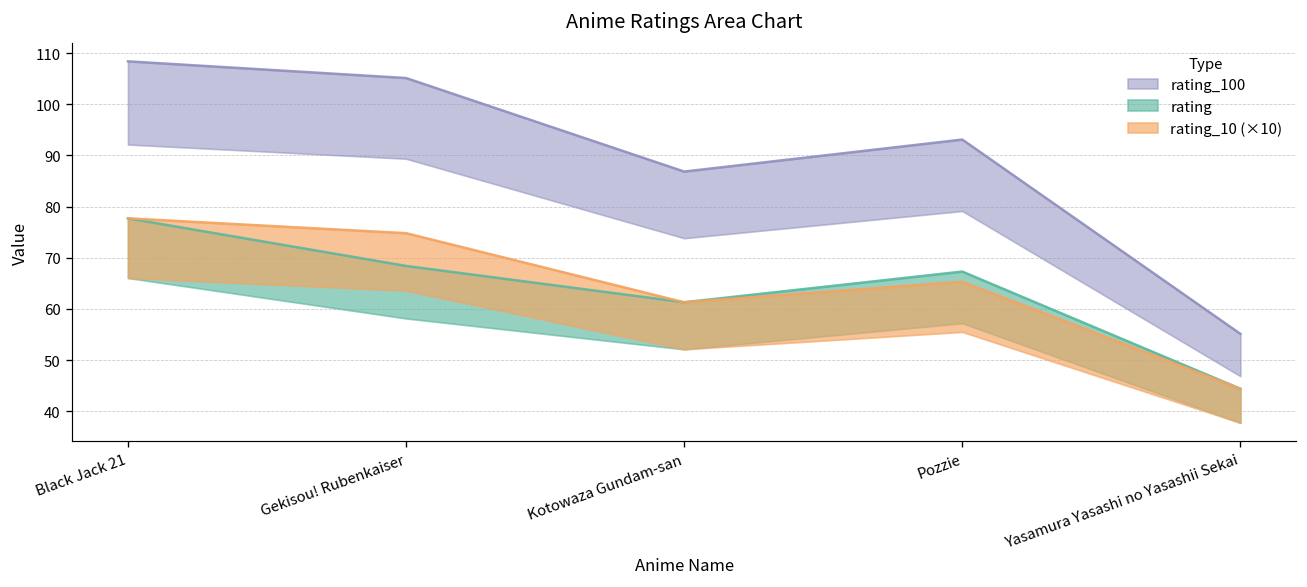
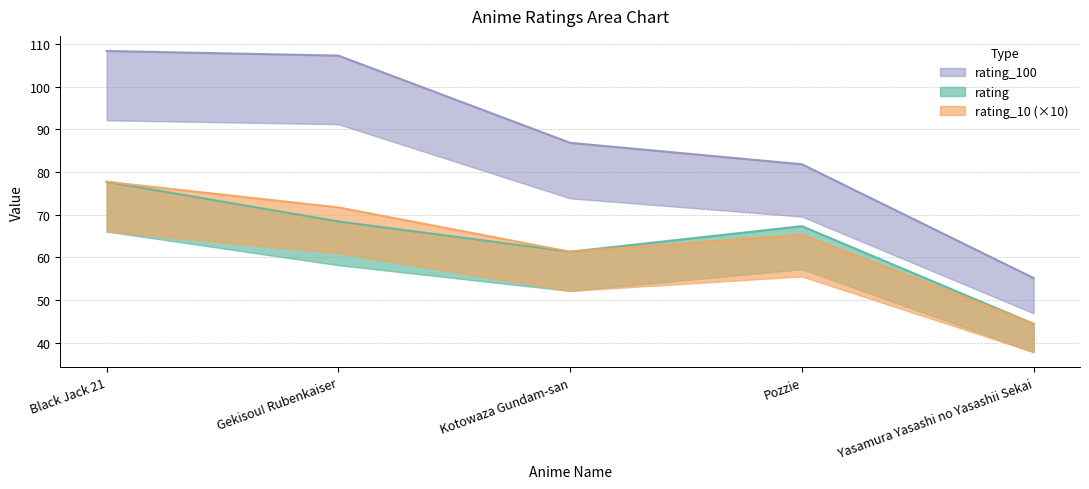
  {
    "rating_100": {
      "Black Jack 21": 108,
-     "Gekisou! Rubenkaiser": 105,
+     "Gekisou! Rubenkaiser": 107,
      "Kotowaza Gundam-san": 87,
-     "Pozzie": 93,
+     "Pozzie": 82,
      "Yasamura Yasashi no Yasashii Sekai": 55
    },
    "rating": {
      "Gekisou! Rubenkaiser": 68,
      "Pozzie": 67
    },
    "rating_10 (×10)": {
-     "Gekisou! Rubenkaiser": 75,
+     "Gekisou! Rubenkaiser": 72,
      "Pozzie": 65
    }
  }
